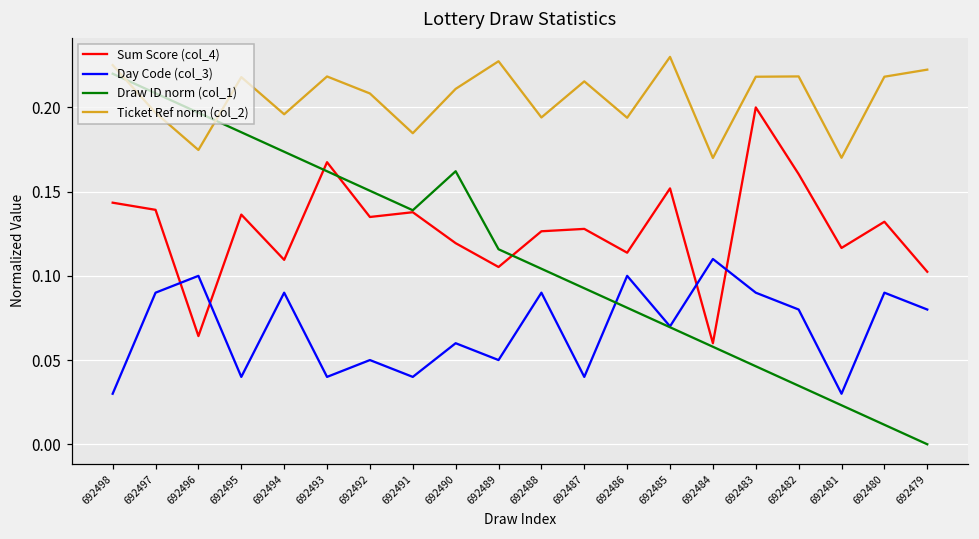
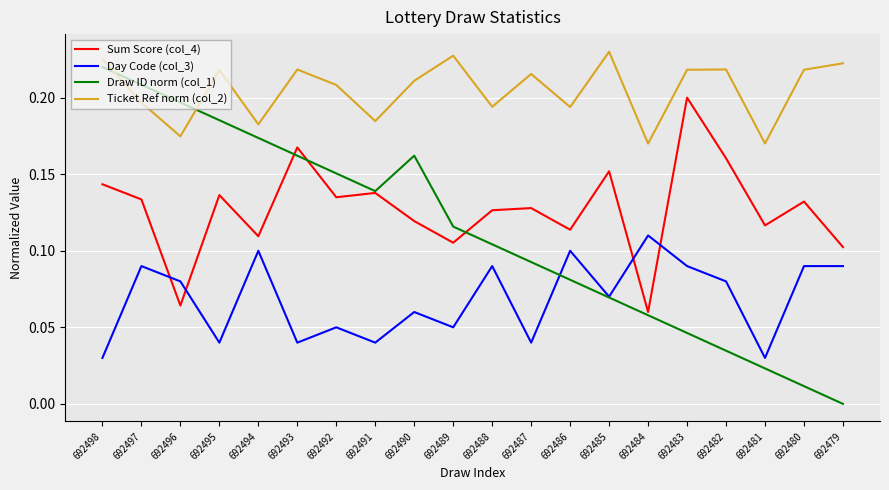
  {
    "Sum Score (col_4)": {
      "692498": 0.143,
-     "692497": 0.139,
+     "692497": 0.134,
      "692496": 0.064,
      "692495": 0.136,
      "692494": 0.109,
      "692493": 0.167,
      "692492": 0.135,
      "692490": 0.119,
      "692489": 0.105,
      "692488": 0.126,
      "692487": 0.128,
      "692486": 0.114,
      "692485": 0.152,
      "692484": 0.060,
      "692483": 0.200,
      "692482": 0.160,
      "692481": 0.117,
      "692480": 0.132,
      "692479": 0.102
    },
    "Day Code (col_3)": {
      "692498": 0.030,
      "692497": 0.090,
-     "692496": 0.100,
+     "692496": 0.080,
      "692495": 0.040,
-     "692494": 0.090,
+     "692494": 0.100,
      "692493": 0.040,
      "692492": 0.050,
      "692491": 0.040,
      "692490": 0.060,
      "692489": 0.050,
      "692488": 0.090,
      "692487": 0.040,
      "692486": 0.100,
      "692484": 0.110,
      "692483": 0.090,
      "692482": 0.080,
      "692481": 0.030,
      "692480": 0.090,
-     "692479": 0.080
+     "692479": 0.090
    },
    "Draw ID norm (col_1)": {
      "692495": 0.185,
      "692494": 0.174,
      "692493": 0.162,
      "692492": 0.151,
      "692490": 0.162,
      "692489": 0.116,
      "692488": 0.104,
      "692487": 0.093,
      "692486": 0.081,
      "692484": 0.058,
      "692483": 0.046,
      "692482": 0.035,
      "692481": 0.023,
      "692480": 0.012,
      "692479": 0.000
    },
    "Ticket Ref norm (col_2)": {
      "692496": 0.175,
-     "692494": 0.196,
+     "692494": 0.183,
      "692493": 0.218,
      "692492": 0.208,
      "692491": 0.185,
      "692490": 0.211,
      "692489": 0.227,
      "692488": 0.194,
      "692487": 0.215,
      "692486": 0.194,
      "692485": 0.230,
      "692484": 0.170,
      "692483": 0.218,
      "692482": 0.218,
      "692481": 0.170,
      "692480": 0.218,
      "692479": 0.222
    }
  }
